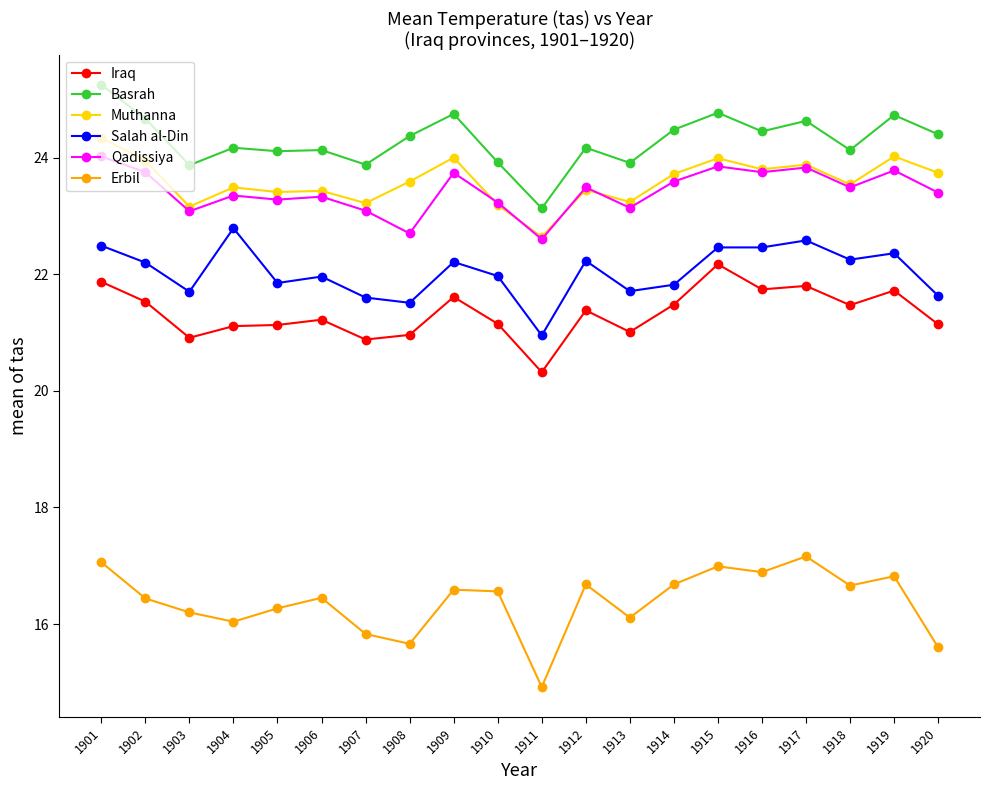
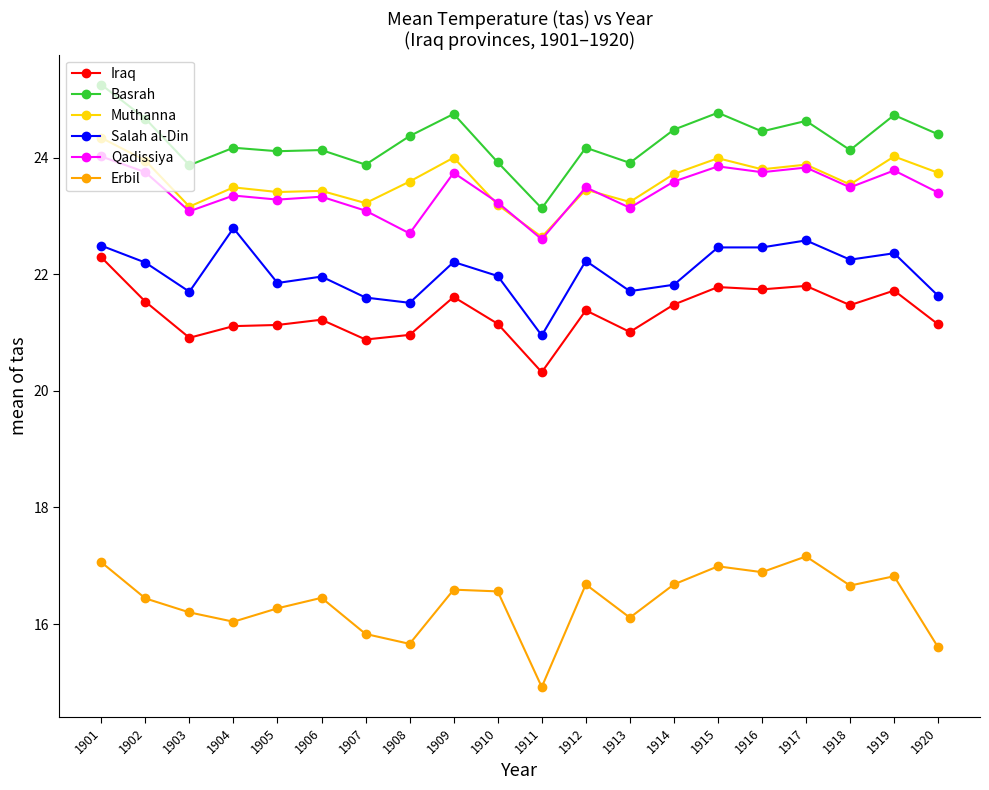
  {
    "Iraq": {
-     "1901": 21.9,
+     "1901": 22.3,
      "1902": 21.5,
      "1903": 20.9,
      "1904": 21.1,
      "1905": 21.1,
      "1906": 21.2,
      "1907": 20.9,
      "1908": 21.0,
      "1909": 21.6,
      "1910": 21.2,
      "1911": 20.3,
      "1912": 21.4,
      "1913": 21.0,
      "1914": 21.5,
-     "1915": 22.2,
+     "1915": 21.8,
      "1916": 21.7,
      "1917": 21.8,
      "1918": 21.5,
      "1919": 21.7,
      "1920": 21.1
    },
    "Basrah": {
      "1904": 24.2,
      "1905": 24.1,
      "1906": 24.1,
      "1907": 23.9,
      "1908": 24.4,
      "1909": 24.8,
      "1910": 23.9,
      "1911": 23.1,
      "1912": 24.2,
      "1913": 23.9,
      "1914": 24.5,
      "1915": 24.8,
      "1916": 24.5,
      "1917": 24.6,
      "1918": 24.1,
      "1919": 24.7,
      "1920": 24.4
    },
    "Salah al-Din": {
      "1901": 22.5,
      "1902": 22.2,
      "1903": 21.7,
      "1904": 22.8,
      "1905": 21.9,
      "1906": 22.0,
      "1907": 21.6,
      "1908": 21.5,
      "1909": 22.2,
      "1910": 22.0,
      "1911": 21.0,
      "1912": 22.2,
      "1913": 21.7,
      "1914": 21.8,
      "1915": 22.5,
      "1916": 22.5,
      "1917": 22.6,
      "1918": 22.3,
      "1919": 22.4,
      "1920": 21.6
    },
    "Qadissiya": {
      "1903": 23.1,
      "1904": 23.4,
      "1905": 23.3,
      "1906": 23.3,
      "1907": 23.1,
      "1908": 22.7,
      "1909": 23.7,
      "1913": 23.1,
      "1914": 23.6,
      "1915": 23.9,
      "1916": 23.8,
      "1917": 23.8,
      "1918": 23.5,
      "1919": 23.8,
      "1920": 23.4
    }
  }
